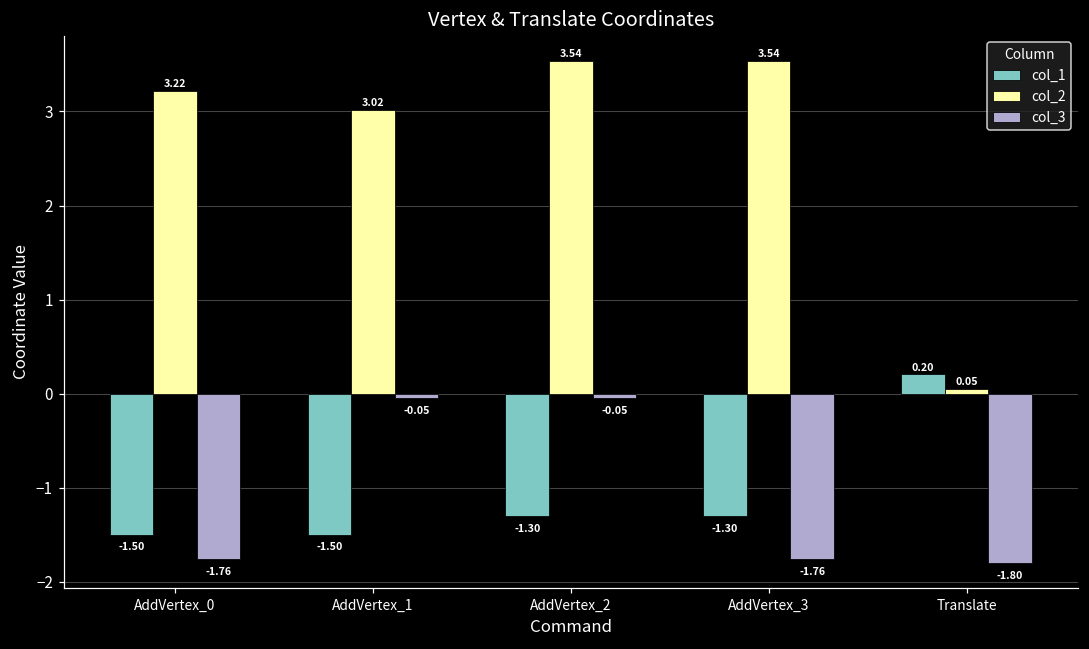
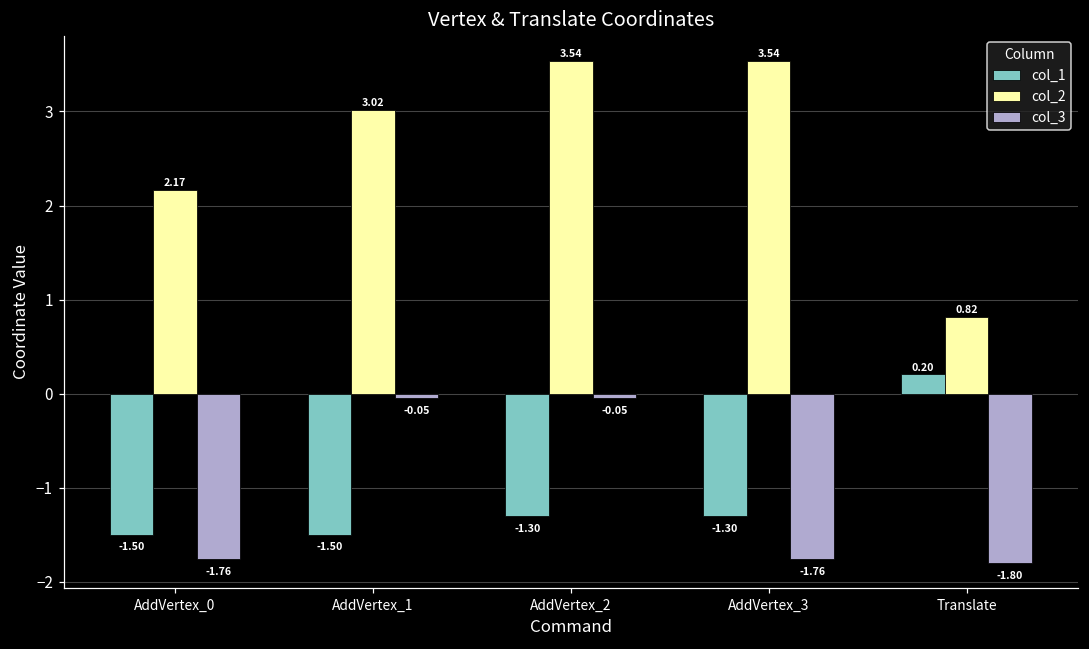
  {
    "col_2": {
-     "AddVertex_0": 3.22,
+     "AddVertex_0": 2.17,
      "AddVertex_1": 3.02,
      "AddVertex_2": 3.54,
      "AddVertex_3": 3.54,
-     "Translate": 0.05
+     "Translate": 0.82
    }
  }
